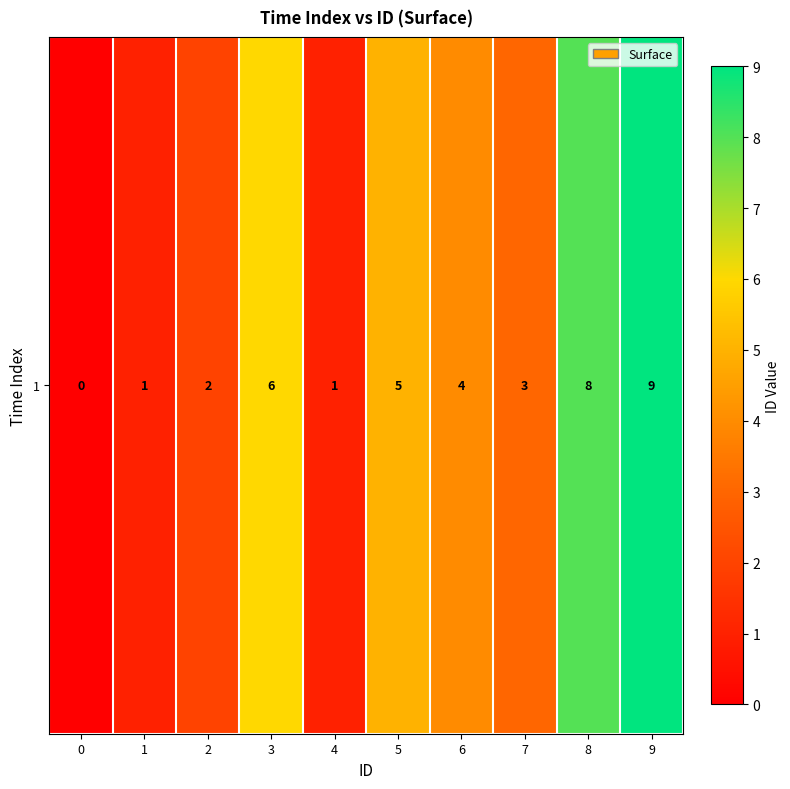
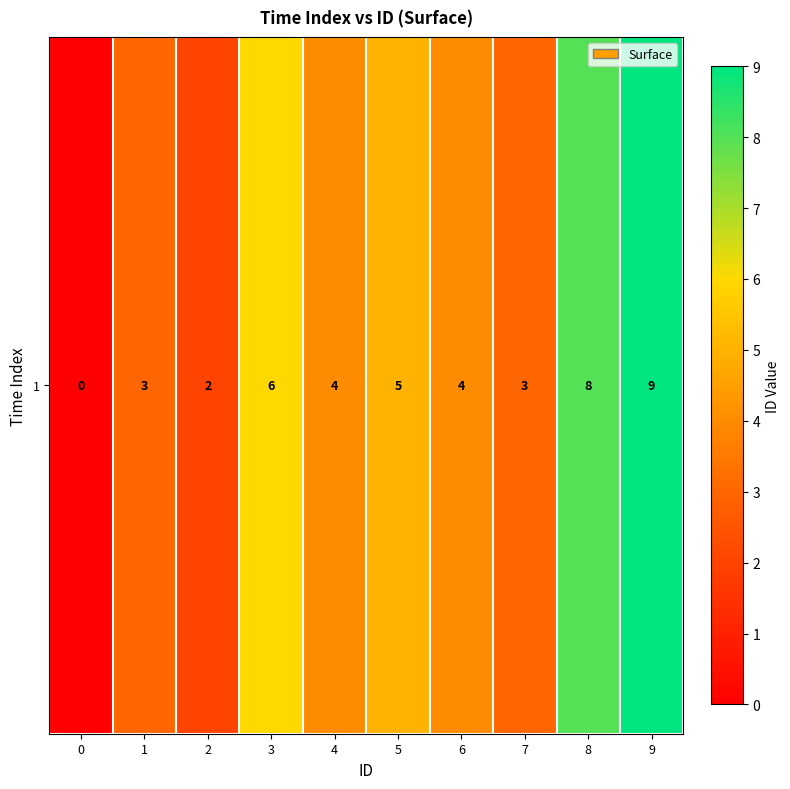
  {
    "1": {
      "0": 0,
-     "1": 1,
+     "1": 3,
      "2": 2,
      "3": 6,
-     "4": 1,
+     "4": 4,
      "5": 5,
      "6": 4,
      "7": 3,
      "8": 8,
      "9": 9
    }
  }
